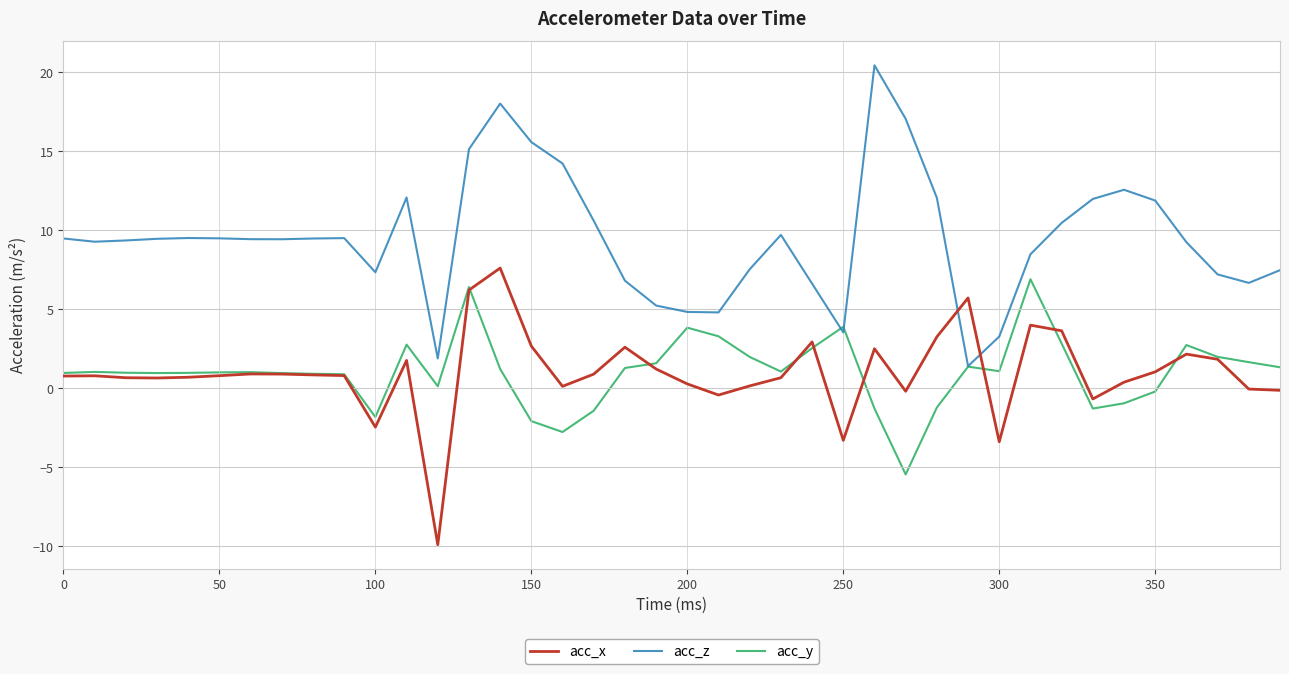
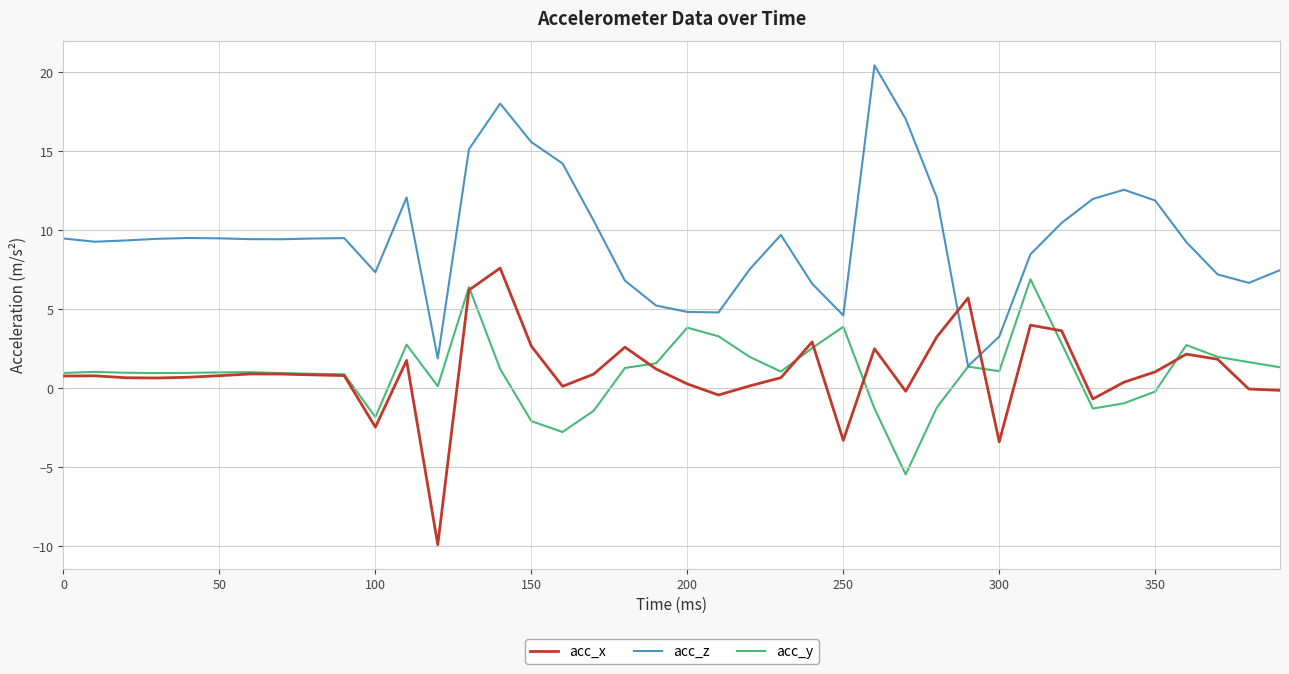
  {
    "acc_x": {
      "0": 0.8,
      "50": 0.8,
      "100": -2.5,
      "150": 2.7,
      "200": 0.3,
      "250": -3.3,
      "300": -3.4,
      "350": 1.0
    },
    "acc_z": {
      "0": 9.5,
      "50": 9.5,
      "100": 7.3,
      "150": 15.6,
      "200": 4.8,
-     "250": 3.5,
+     "250": 4.6,
      "300": 3.3,
      "350": 11.9
    },
    "acc_y": {
      "0": 1.0,
      "50": 1.0,
      "100": -1.8,
      "150": -2.1,
      "200": 3.8,
      "250": 3.9,
      "300": 1.1,
      "350": -0.2
    }
  }
